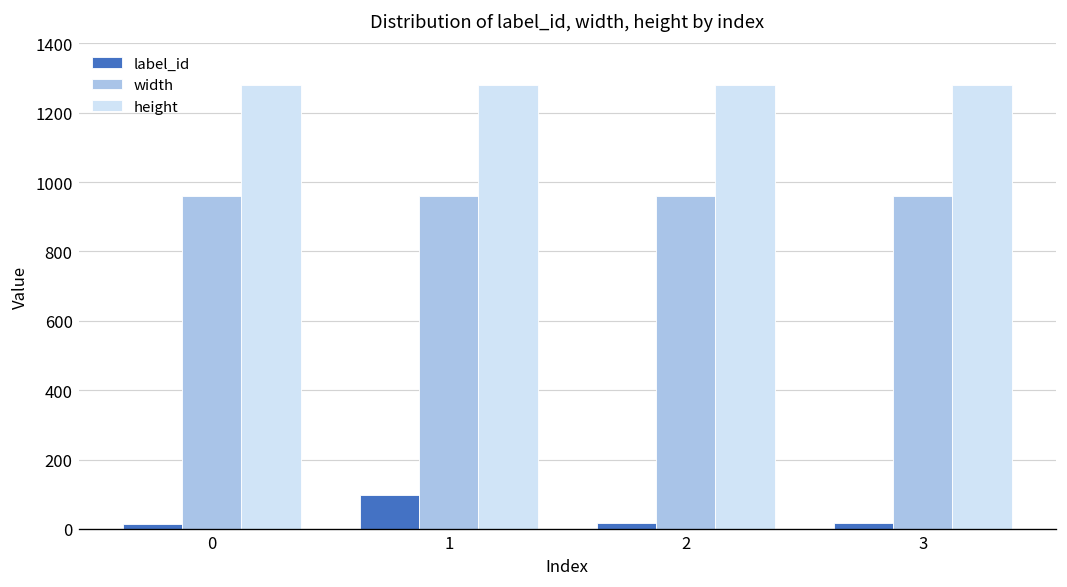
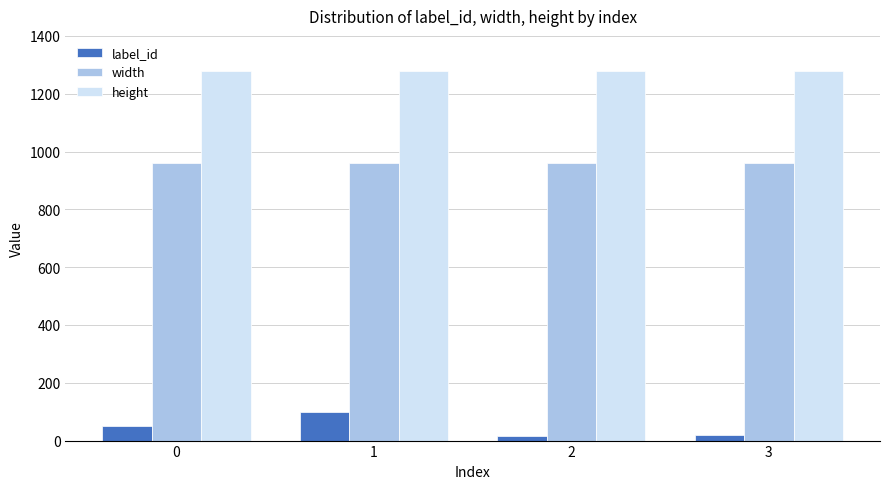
  {
    "label_id": {
-     "0": 20,
+     "0": 50,
      "1": 100,
      "2": 20,
      "3": 20
    }
  }
